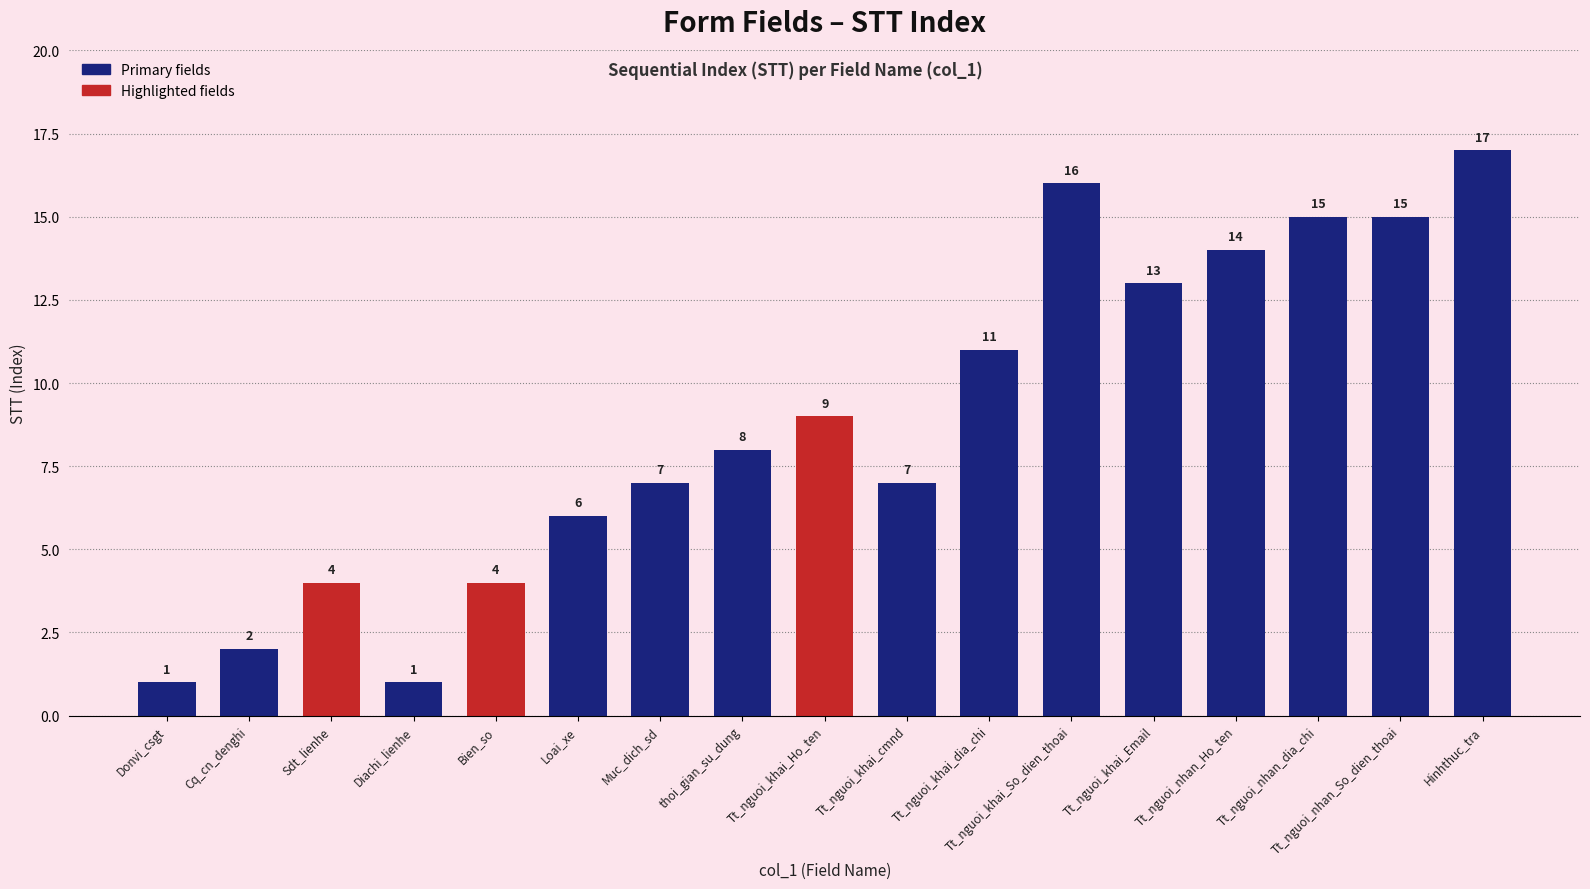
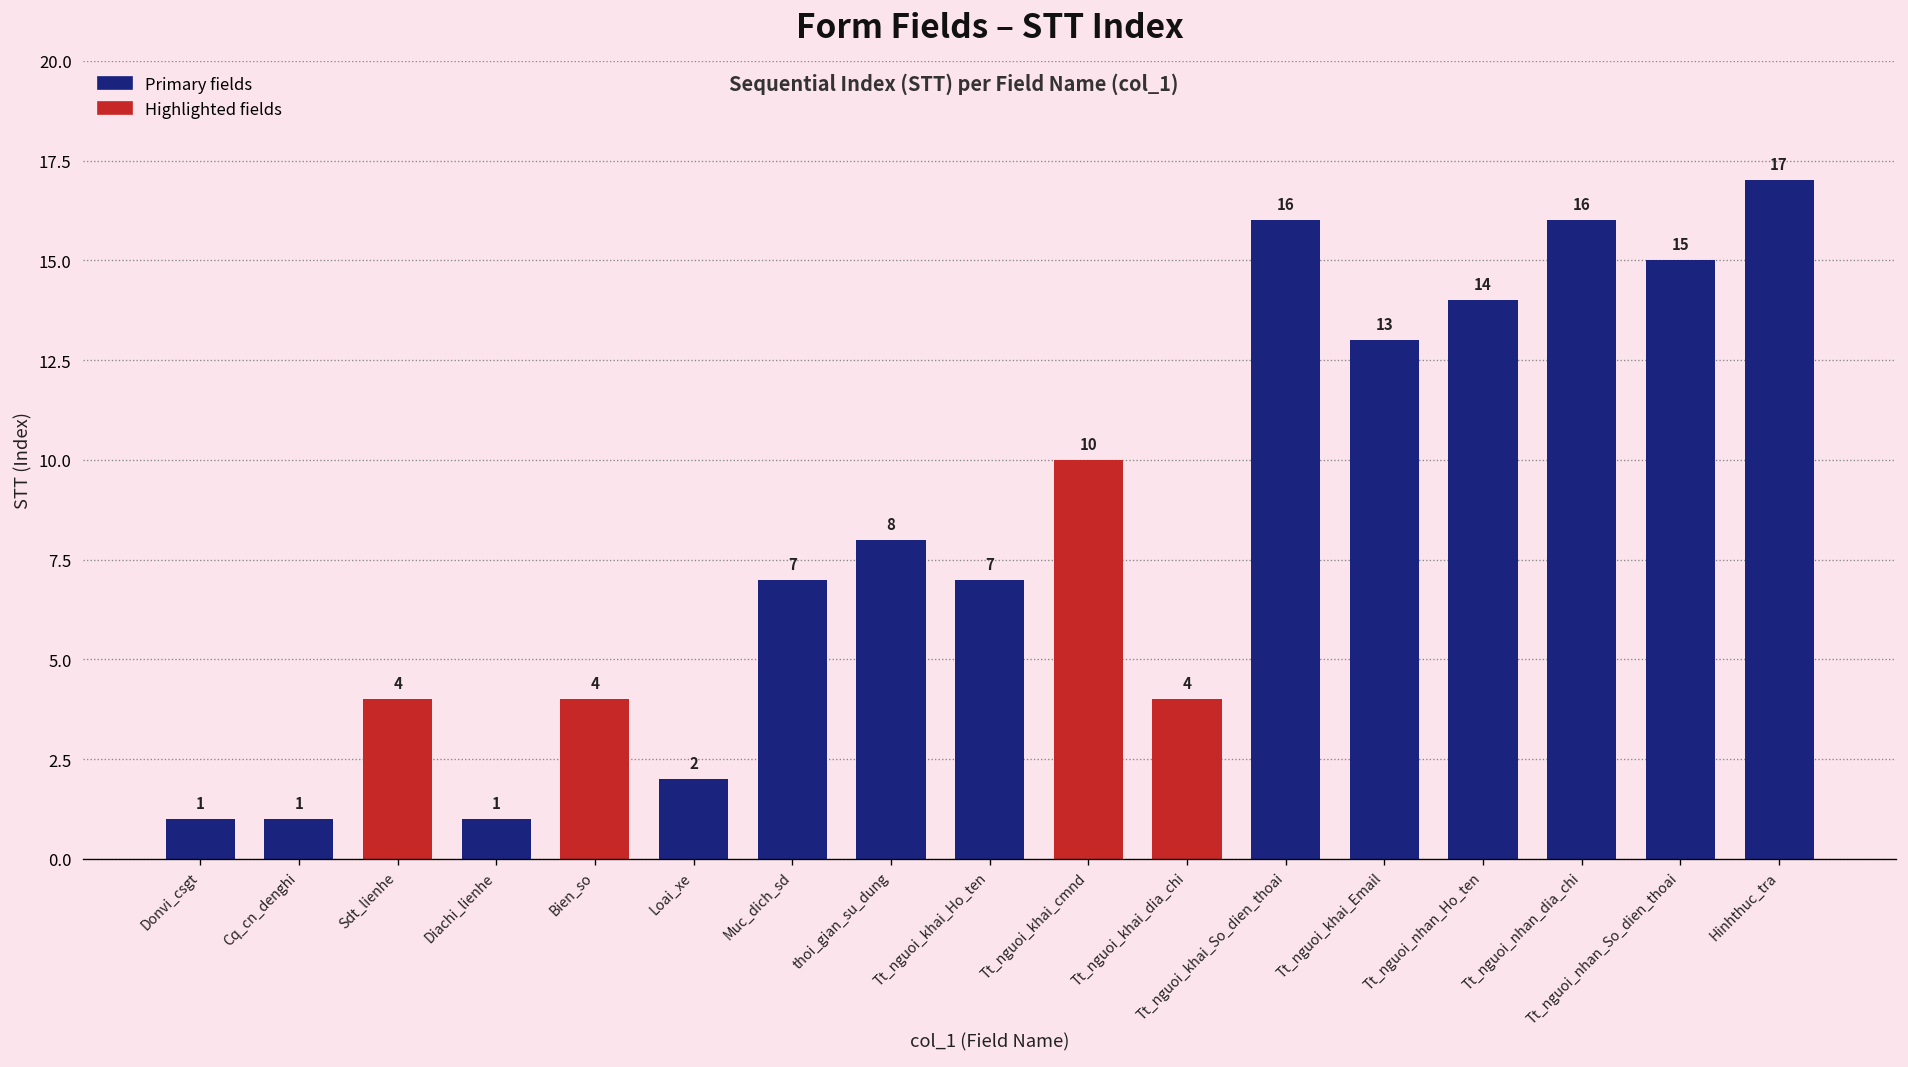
  {
    "Donvi_csgt": 1,
-   "Cq_cn_denghi": 2,
+   "Cq_cn_denghi": 1,
    "Sdt_lienhe": 4,
    "Diachi_lienhe": 1,
    "Bien_so": 4,
-   "Loai_xe": 6,
+   "Loai_xe": 2,
    "Muc_dich_sd": 7,
    "thoi_gian_su_dung": 8,
-   "Tt_nguoi_khai_Ho_ten": 9,
-   "Tt_nguoi_khai_cmnd": 7,
-   "Tt_nguoi_khai_dia_chi": 11,
+   "Tt_nguoi_khai_Ho_ten": 7,
+   "Tt_nguoi_khai_cmnd": 10,
+   "Tt_nguoi_khai_dia_chi": 4,
    "Tt_nguoi_khai_So_dien_thoai": 16,
    "Tt_nguoi_khai_Email": 13,
    "Tt_nguoi_nhan_Ho_ten": 14,
-   "Tt_nguoi_nhan_dia_chi": 15,
+   "Tt_nguoi_nhan_dia_chi": 16,
    "Tt_nguoi_nhan_So_dien_thoai": 15,
    "Hinhthuc_tra": 17
  }
